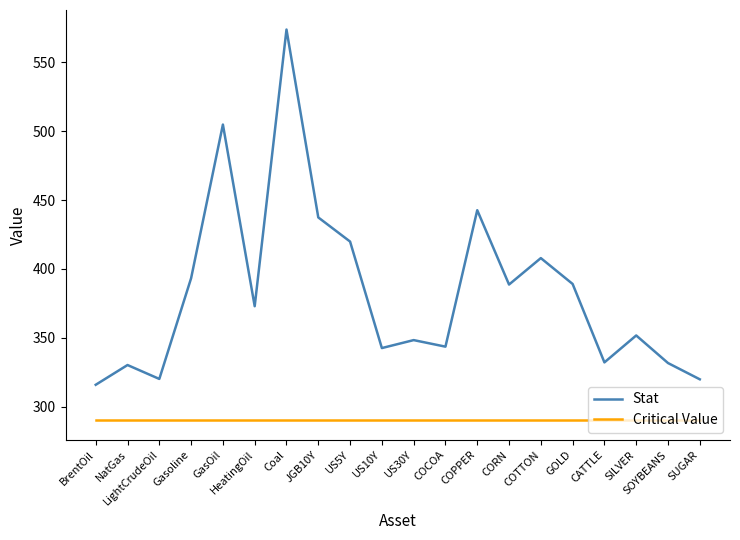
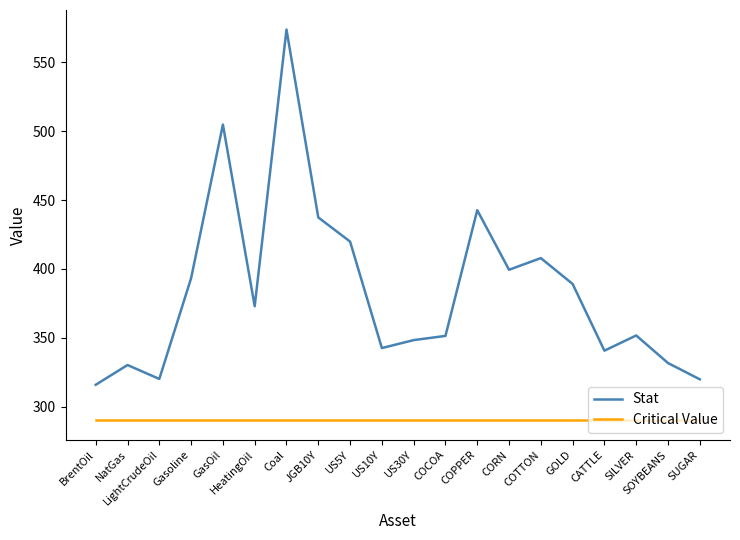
  {
    "Stat": {
      "BrentOil": 316,
      "NatGas": 330,
      "LightCrudeOil": 320,
      "Gasoline": 393,
      "GasOil": 505,
      "HeatingOil": 373,
      "Coal": 574,
      "JGB10Y": 437,
      "US5Y": 420,
      "US10Y": 342,
      "US30Y": 348,
-     "COCOA": 344,
+     "COCOA": 351,
      "COPPER": 443,
-     "CORN": 389,
+     "CORN": 399,
      "COTTON": 408,
      "GOLD": 389,
-     "CATTLE": 332,
+     "CATTLE": 341,
      "SILVER": 352,
      "SOYBEANS": 332,
      "SUGAR": 320
    },
    "Critical Value": {
      "BrentOil": 290,
      "NatGas": 290,
      "LightCrudeOil": 290,
      "Gasoline": 290,
      "GasOil": 290,
      "HeatingOil": 290,
      "Coal": 290,
      "JGB10Y": 290,
      "US5Y": 290,
      "US10Y": 290,
      "US30Y": 290,
      "COCOA": 290,
      "COPPER": 290,
      "CORN": 290,
      "COTTON": 290,
      "GOLD": 290
    }
  }
